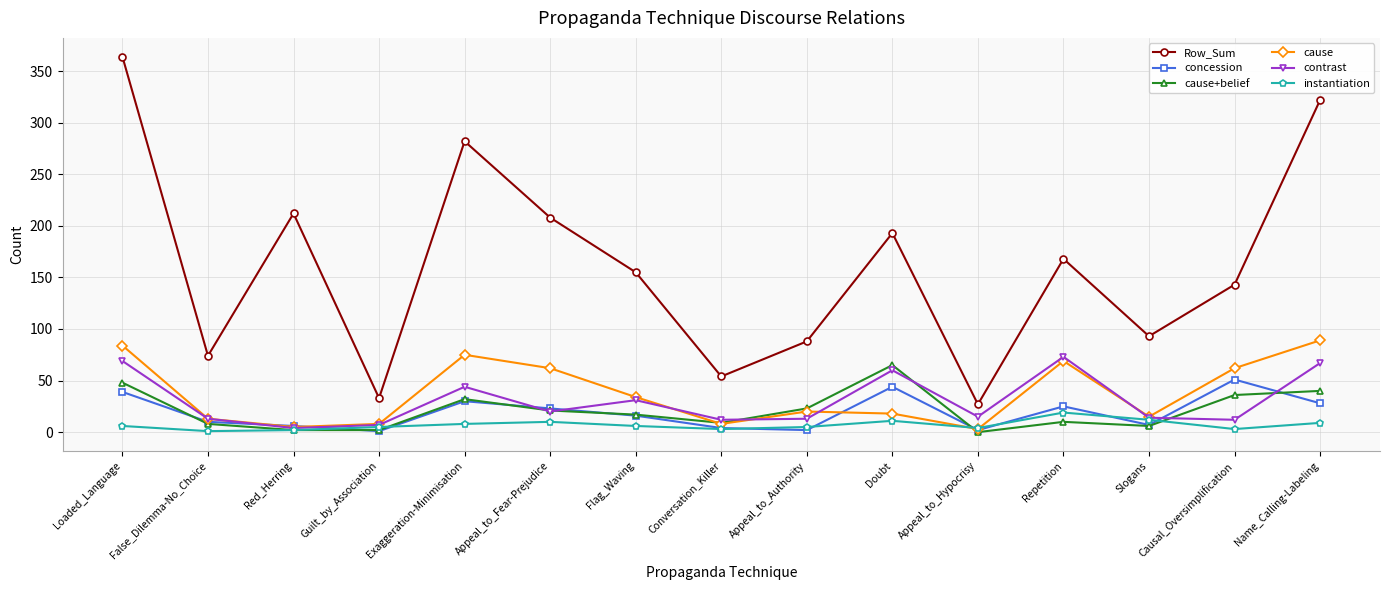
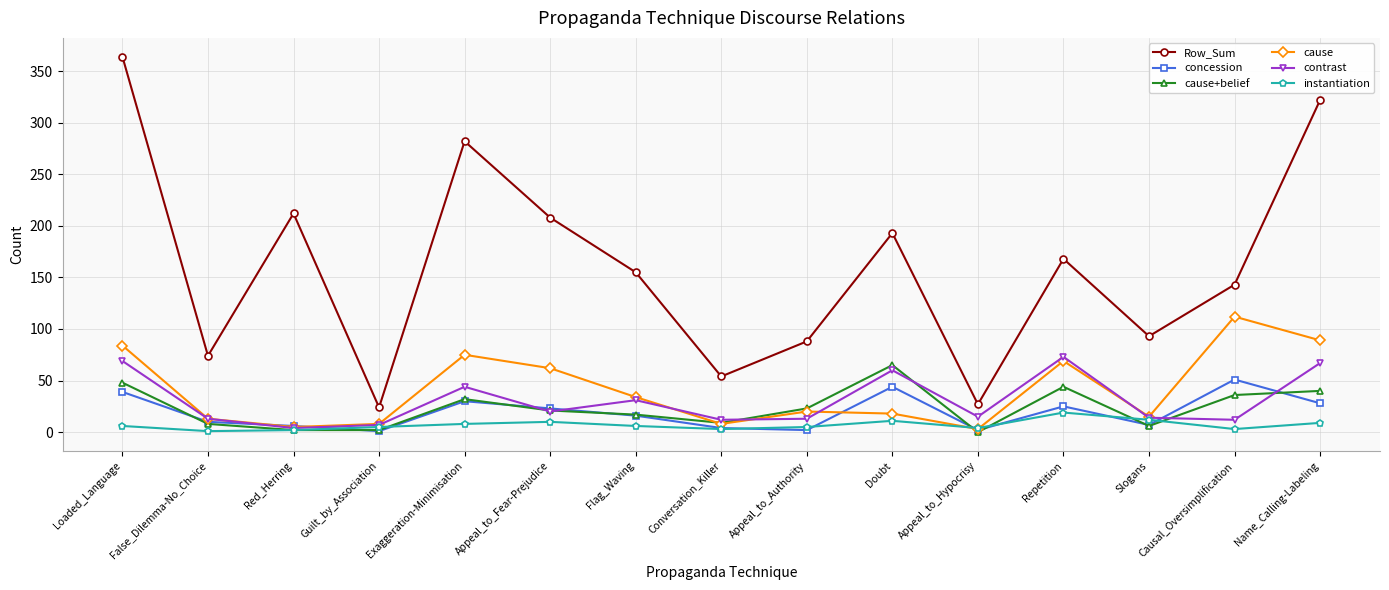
  {
    "Row_Sum": {
      "Loaded_Language": 364,
      "False_Dilemma-No_Choice": 74,
      "Red_Herring": 212,
-     "Guilt_by_Association": 33,
+     "Guilt_by_Association": 24,
      "Exaggeration-Minimisation": 282,
      "Appeal_to_Fear-Prejudice": 208,
      "Flag_Waving": 155,
      "Conversation_Killer": 54,
      "Appeal_to_Authority": 88,
      "Doubt": 193,
      "Appeal_to_Hypocrisy": 27,
      "Repetition": 168,
      "Slogans": 93,
      "Causal_Oversimplification": 143,
      "Name_Calling-Labeling": 322
    },
    "concession": {
      "Loaded_Language": 39,
      "Appeal_to_Authority": 2,
      "Doubt": 44,
      "Repetition": 25,
      "Causal_Oversimplification": 51,
      "Name_Calling-Labeling": 28
    },
    "cause+belief": {
      "Loaded_Language": 48,
      "Appeal_to_Authority": 23,
      "Doubt": 65,
-     "Repetition": 10,
+     "Repetition": 44,
      "Causal_Oversimplification": 36,
      "Name_Calling-Labeling": 40
    },
    "cause": {
      "Loaded_Language": 84,
      "Exaggeration-Minimisation": 75,
      "Appeal_to_Fear-Prejudice": 62,
      "Flag_Waving": 34,
      "Appeal_to_Authority": 20,
      "Doubt": 18,
      "Repetition": 69,
-     "Causal_Oversimplification": 62,
+     "Causal_Oversimplification": 112,
      "Name_Calling-Labeling": 89
    },
    "contrast": {
      "Loaded_Language": 69,
      "Exaggeration-Minimisation": 44,
      "Flag_Waving": 31,
      "Conversation_Killer": 12,
      "Appeal_to_Authority": 13,
      "Doubt": 60,
      "Appeal_to_Hypocrisy": 15,
      "Repetition": 73,
      "Causal_Oversimplification": 12,
      "Name_Calling-Labeling": 67
    },
    "instantiation": {
      "Loaded_Language": 6,
      "False_Dilemma-No_Choice": 1,
      "Exaggeration-Minimisation": 8,
      "Appeal_to_Fear-Prejudice": 10,
      "Flag_Waving": 6,
      "Appeal_to_Authority": 5,
      "Doubt": 11,
      "Repetition": 19,
      "Causal_Oversimplification": 3,
      "Name_Calling-Labeling": 9
    }
  }
